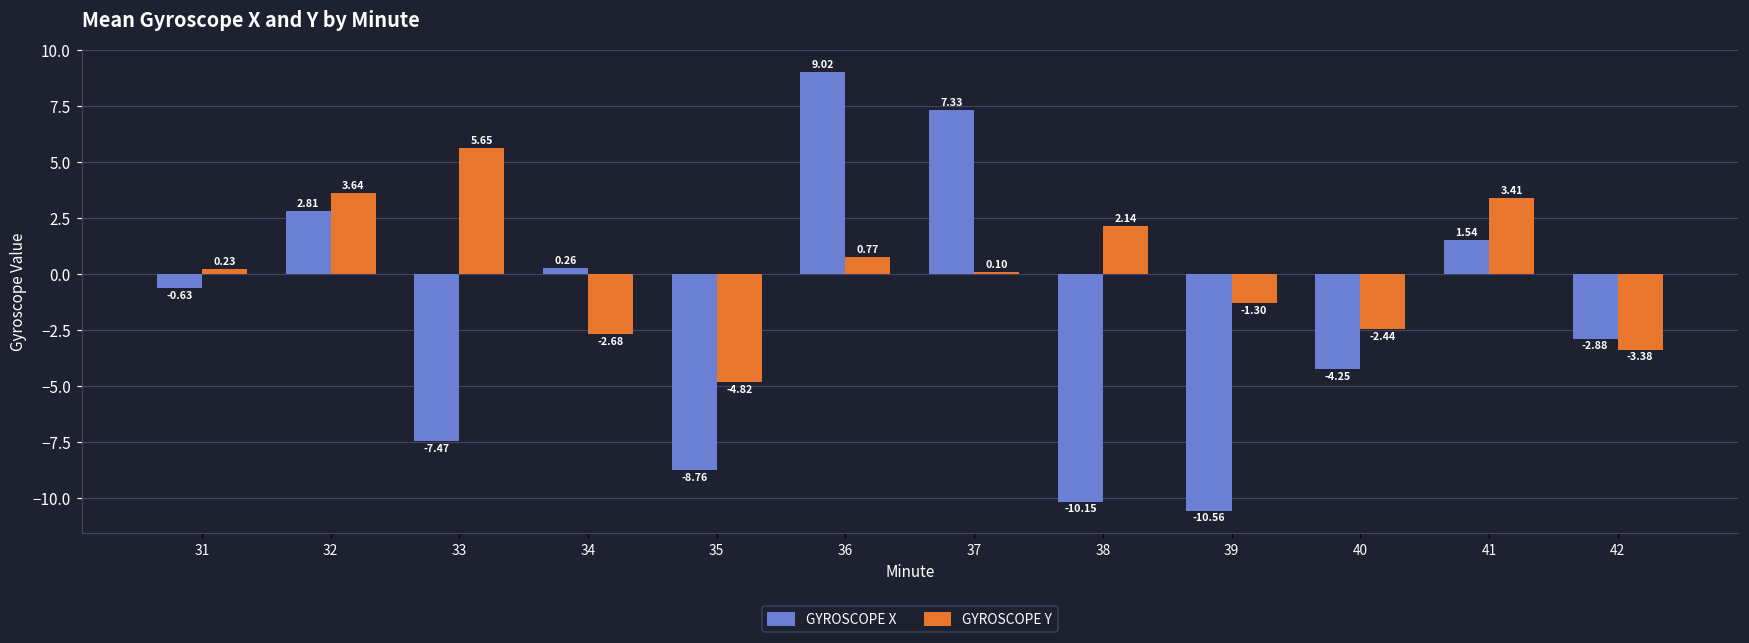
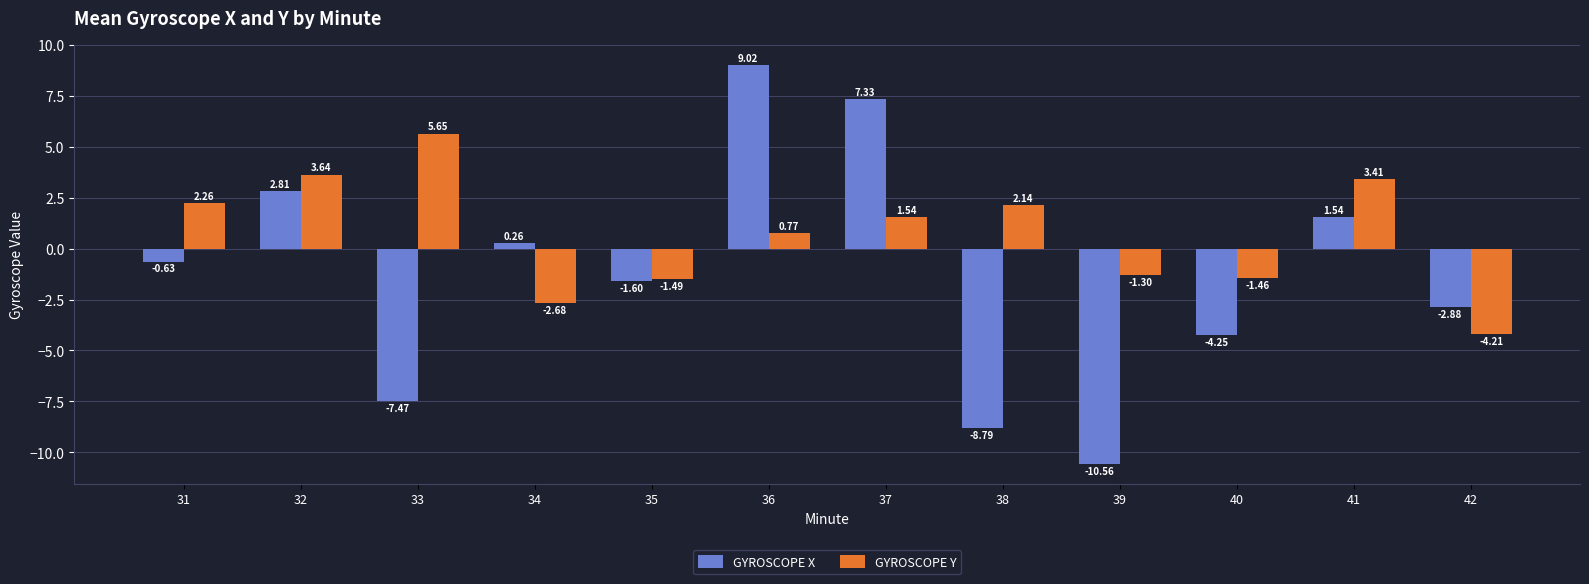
  {
    "GYROSCOPE X": {
      "31": -0.63,
      "32": 2.81,
      "33": -7.47,
      "34": 0.26,
-     "35": -8.76,
+     "35": -1.60,
      "36": 9.02,
      "37": 7.33,
-     "38": -10.15,
+     "38": -8.79,
      "39": -10.56,
      "40": -4.25,
      "41": 1.54,
      "42": -2.88
    },
    "GYROSCOPE Y": {
-     "31": 0.23,
+     "31": 2.26,
      "32": 3.64,
      "33": 5.65,
      "34": -2.68,
-     "35": -4.82,
+     "35": -1.49,
      "36": 0.77,
-     "37": 0.10,
+     "37": 1.54,
      "38": 2.14,
      "39": -1.30,
-     "40": -2.44,
+     "40": -1.46,
      "41": 3.41,
-     "42": -3.38
+     "42": -4.21
    }
  }
